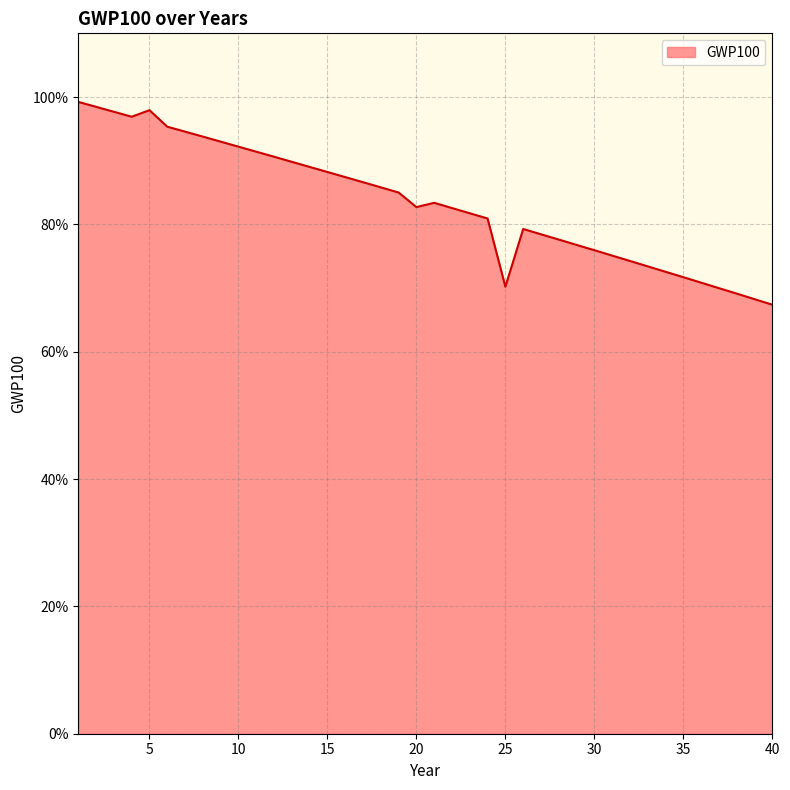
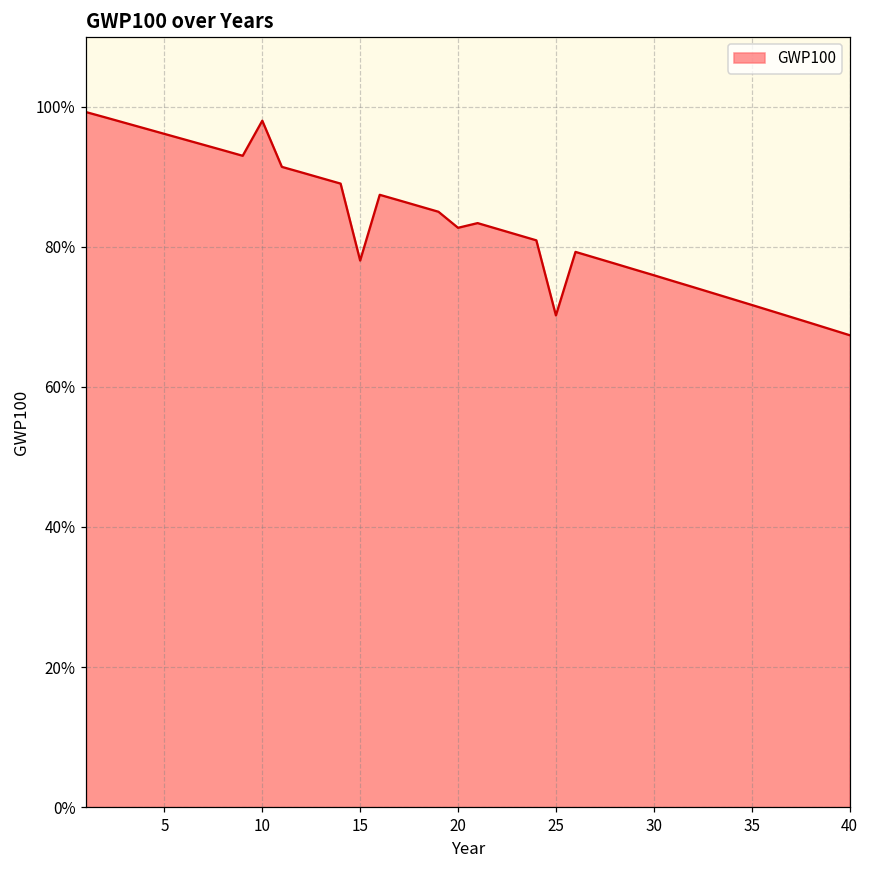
  {
-   "5": "98%",
-   "10": "92%",
-   "15": "88%",
+   "5": "96%",
+   "10": "98%",
+   "15": "78%",
    "20": "83%",
    "25": "70%",
    "30": "76%",
    "35": "72%",
    "40": "67%"
  }
